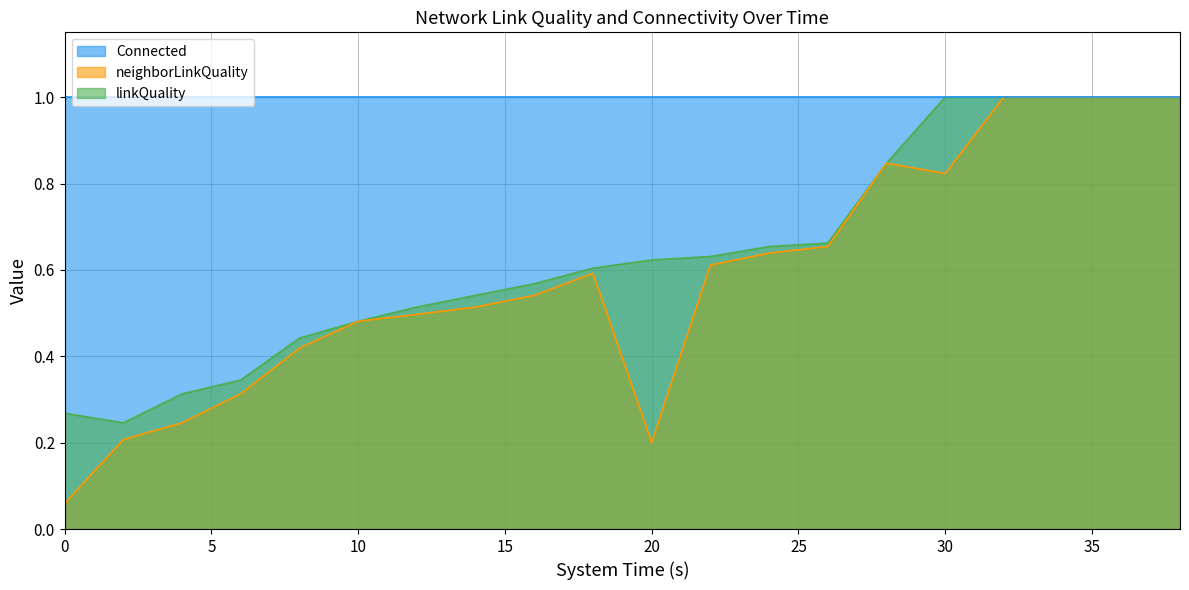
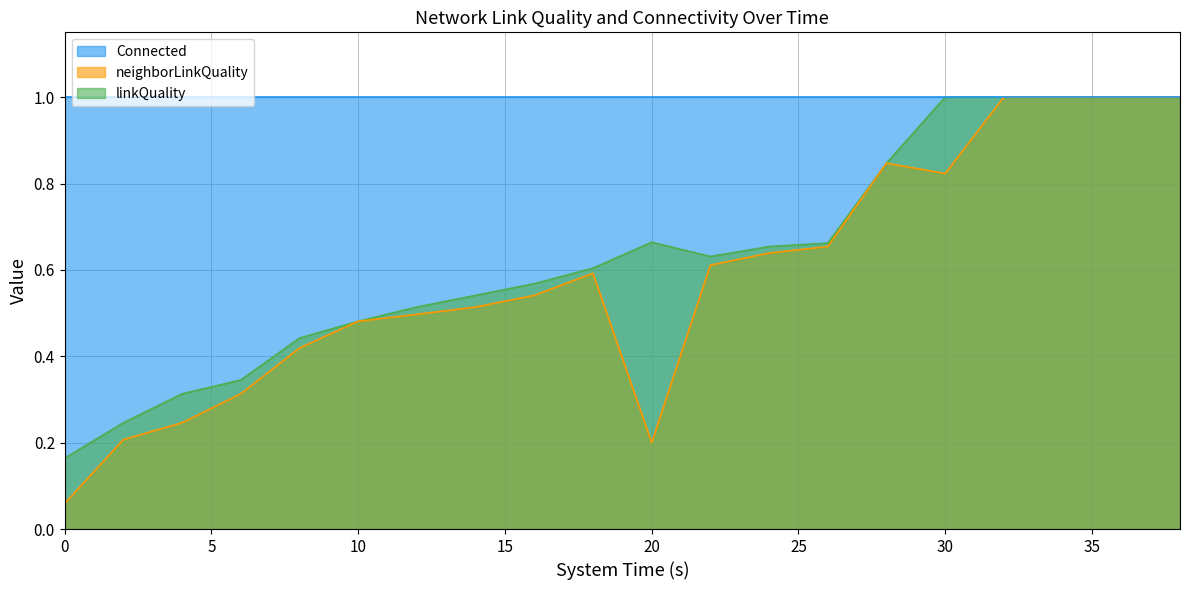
  {
    "Connected": {
      "0": 1.00,
      "10": 1.00,
      "20": 1.00
    },
    "neighborLinkQuality": {
      "0": 0.06,
      "20": 0.20,
      "30": 0.82
    },
    "linkQuality": {
-     "0": 0.27,
-     "20": 0.62
+     "0": 0.16,
+     "20": 0.66
    }
  }
